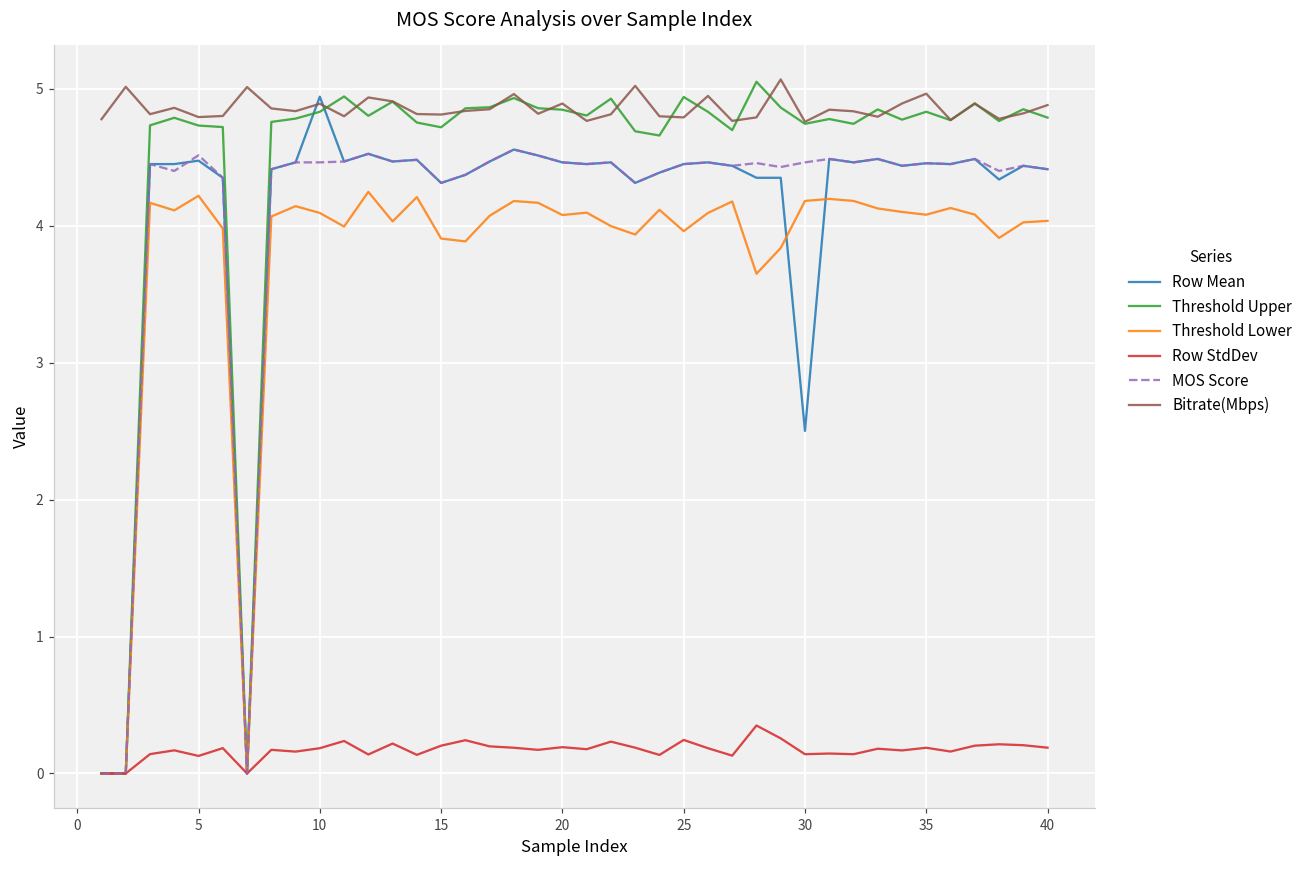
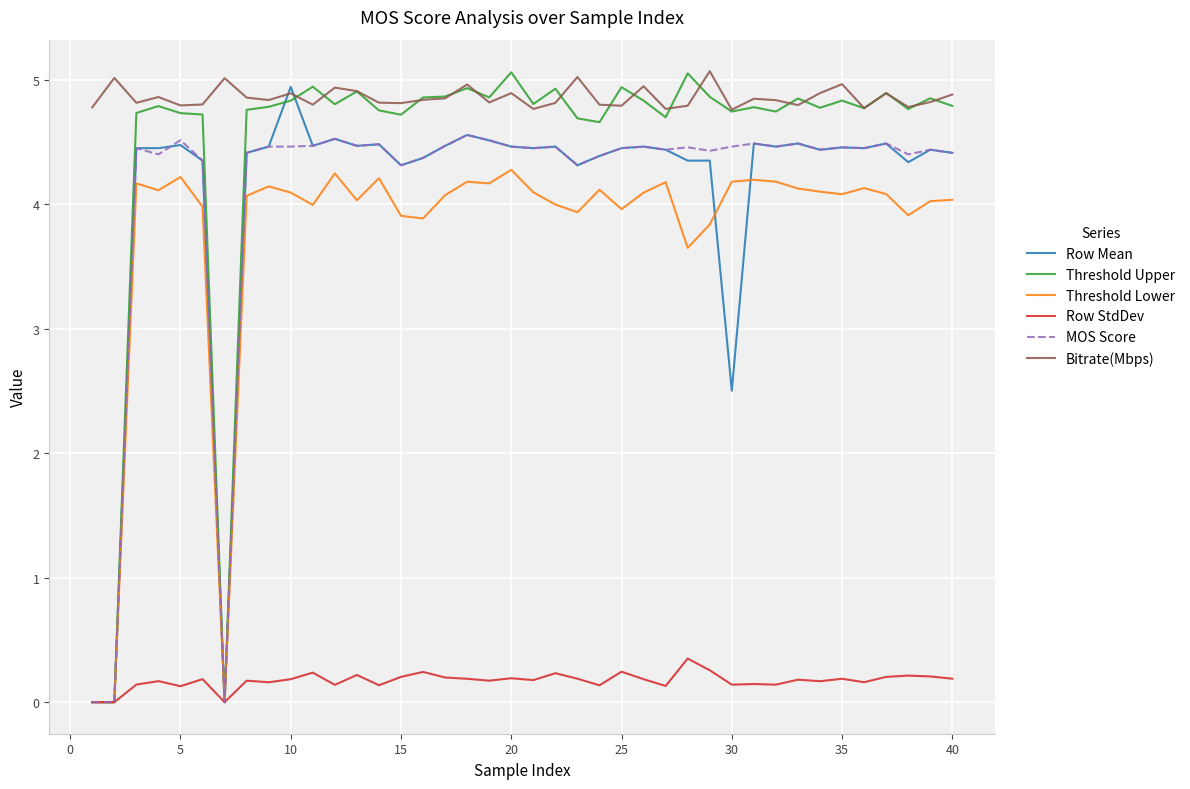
  {
    "Row Mean": {
      "5": 4.48,
      "10": 4.94,
      "30": 2.50
    },
    "Threshold Upper": {
      "5": 4.73,
      "10": 4.83,
      "15": 4.72,
-     "20": 4.85,
+     "20": 5.06,
      "25": 4.94,
      "35": 4.83,
      "40": 4.79
    },
    "Threshold Lower": {
      "5": 4.22,
      "10": 4.09,
      "15": 3.91,
-     "20": 4.08,
+     "20": 4.28,
      "25": 3.96,
      "30": 4.18,
      "35": 4.08,
      "40": 4.04
    },
    "Row StdDev": {
      "5": 0.13,
      "10": 0.18,
      "15": 0.20,
      "20": 0.19,
      "25": 0.24,
      "30": 0.14,
      "35": 0.19,
      "40": 0.19
    },
    "MOS Score": {
      "5": 4.51,
      "10": 4.46,
      "30": 4.46
    },
    "Bitrate(Mbps)": {
      "5": 4.79,
      "10": 4.89,
      "15": 4.81,
      "20": 4.89,
      "25": 4.79,
      "35": 4.96,
      "40": 4.88
    }
  }
